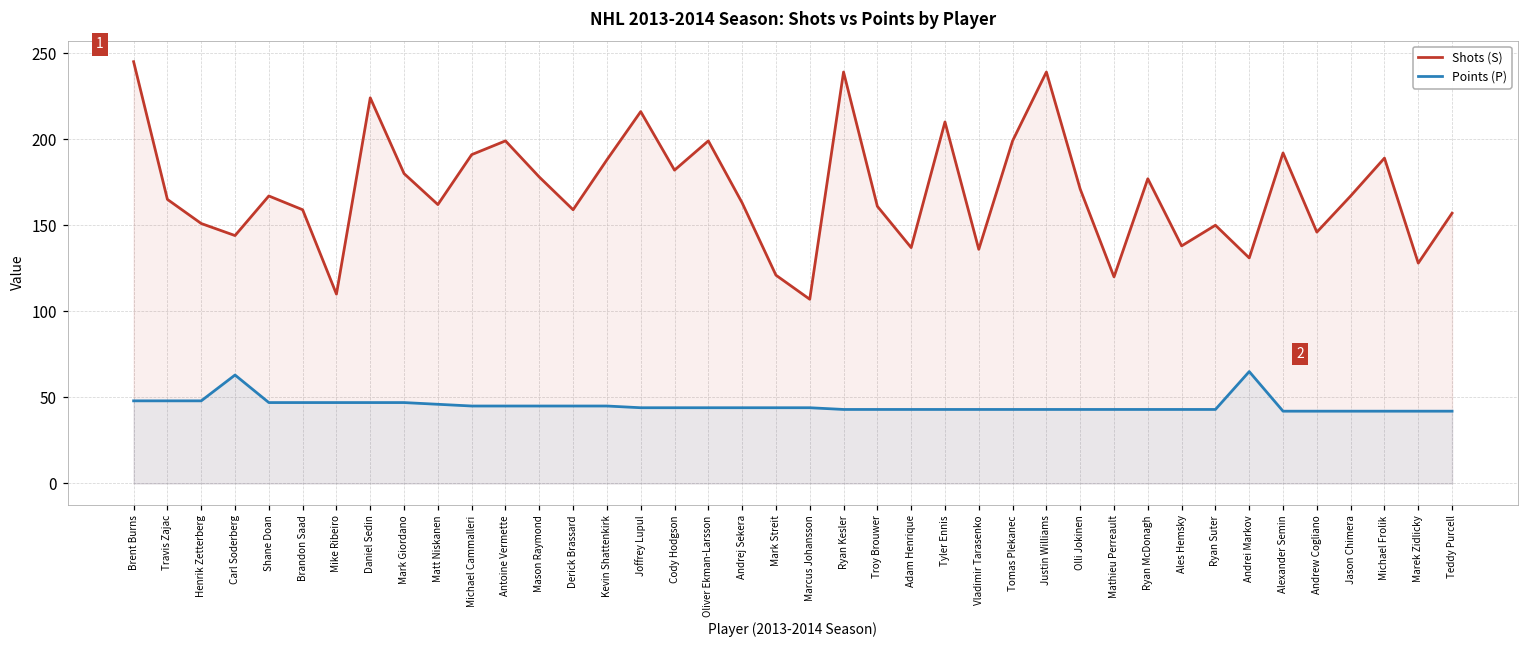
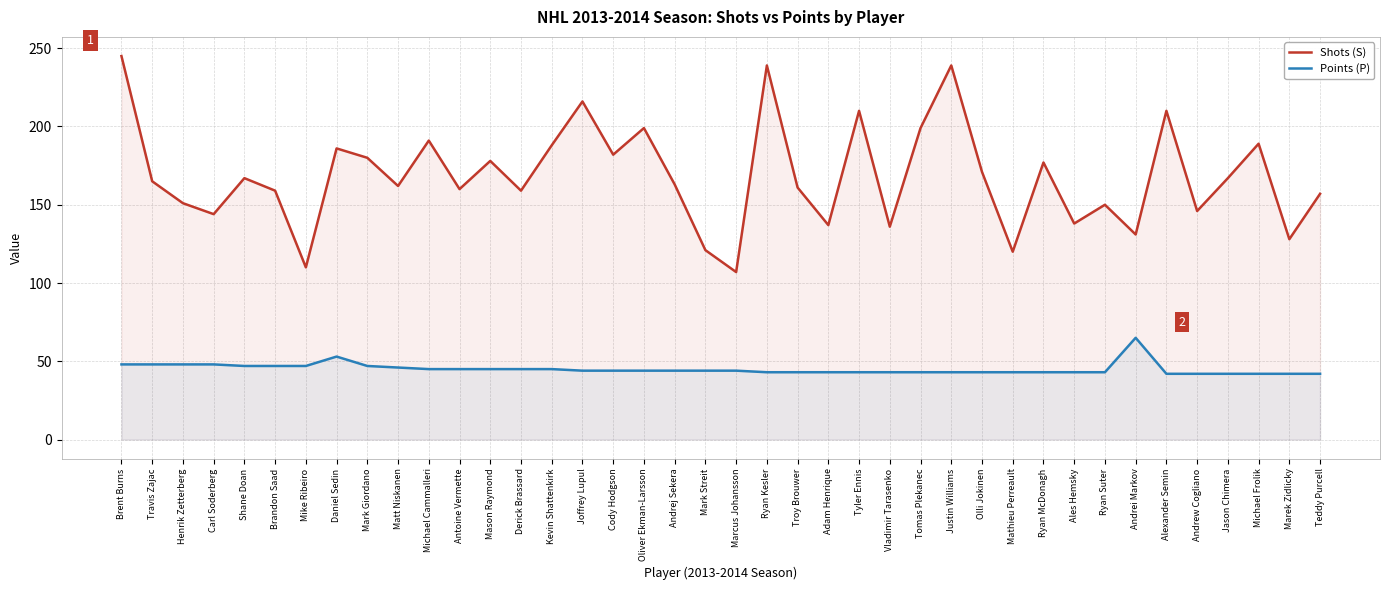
  {
    "Shots (S)": {
      "Brent Burns": 245,
      "Travis Zajac": 165,
      "Henrik Zetterberg": 151,
      "Carl Soderberg": 144,
      "Shane Doan": 167,
      "Brandon Saad": 159,
      "Mike Ribeiro": 110,
-     "Daniel Sedin": 224,
+     "Daniel Sedin": 186,
      "Mark Giordano": 180,
      "Matt Niskanen": 162,
      "Michael Cammalleri": 191,
-     "Antoine Vermette": 199,
+     "Antoine Vermette": 160,
      "Mason Raymond": 178,
      "Derick Brassard": 159,
      "Kevin Shattenkirk": 188,
      "Joffrey Lupul": 216,
      "Cody Hodgson": 182,
      "Oliver Ekman-Larsson": 199,
      "Andrej Sekera": 163,
      "Mark Streit": 121,
      "Marcus Johansson": 107,
      "Ryan Kesler": 239,
      "Troy Brouwer": 161,
      "Adam Henrique": 137,
      "Tyler Ennis": 210,
      "Vladimir Tarasenko": 136,
      "Tomas Plekanec": 199,
      "Justin Williams": 239,
      "Olli Jokinen": 171,
      "Mathieu Perreault": 120,
      "Ryan McDonagh": 177,
      "Ales Hemsky": 138,
      "Ryan Suter": 150,
      "Andrei Markov": 131,
-     "Alexander Semin": 192,
+     "Alexander Semin": 210,
      "Andrew Cogliano": 146,
      "Jason Chimera": 167,
      "Michael Frolik": 189,
      "Marek Zidlicky": 128,
      "Teddy Purcell": 157
    },
    "Points (P)": {
      "Brent Burns": 48,
      "Travis Zajac": 48,
      "Henrik Zetterberg": 48,
-     "Carl Soderberg": 63,
+     "Carl Soderberg": 48,
      "Shane Doan": 47,
      "Brandon Saad": 47,
      "Mike Ribeiro": 47,
-     "Daniel Sedin": 47,
+     "Daniel Sedin": 53,
      "Mark Giordano": 47,
      "Matt Niskanen": 46,
      "Michael Cammalleri": 45,
      "Antoine Vermette": 45,
      "Mason Raymond": 45,
      "Derick Brassard": 45,
      "Kevin Shattenkirk": 45,
      "Joffrey Lupul": 44,
      "Cody Hodgson": 44,
      "Oliver Ekman-Larsson": 44,
      "Andrej Sekera": 44,
      "Mark Streit": 44,
      "Marcus Johansson": 44,
      "Ryan Kesler": 43,
      "Troy Brouwer": 43,
      "Adam Henrique": 43,
      "Tyler Ennis": 43,
      "Vladimir Tarasenko": 43,
      "Tomas Plekanec": 43,
      "Justin Williams": 43,
      "Olli Jokinen": 43,
      "Mathieu Perreault": 43,
      "Ryan McDonagh": 43,
      "Ales Hemsky": 43,
      "Ryan Suter": 43,
      "Andrei Markov": 65,
      "Alexander Semin": 42,
      "Andrew Cogliano": 42,
      "Jason Chimera": 42,
      "Michael Frolik": 42,
      "Marek Zidlicky": 42,
      "Teddy Purcell": 42
    }
  }
